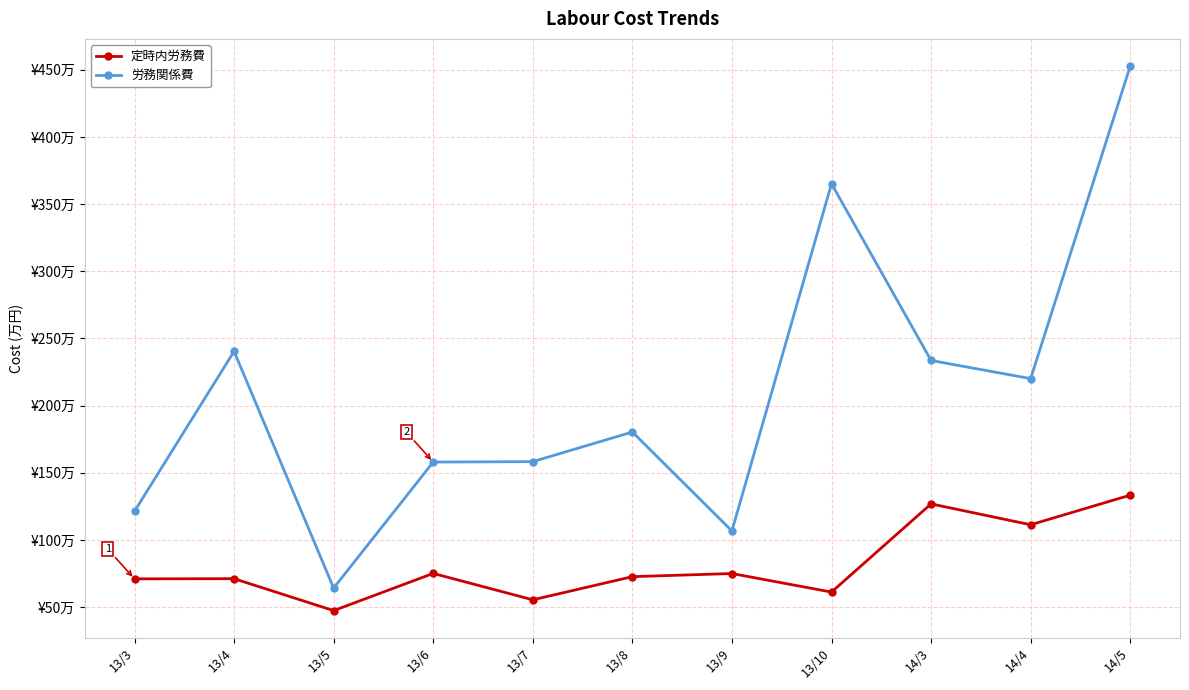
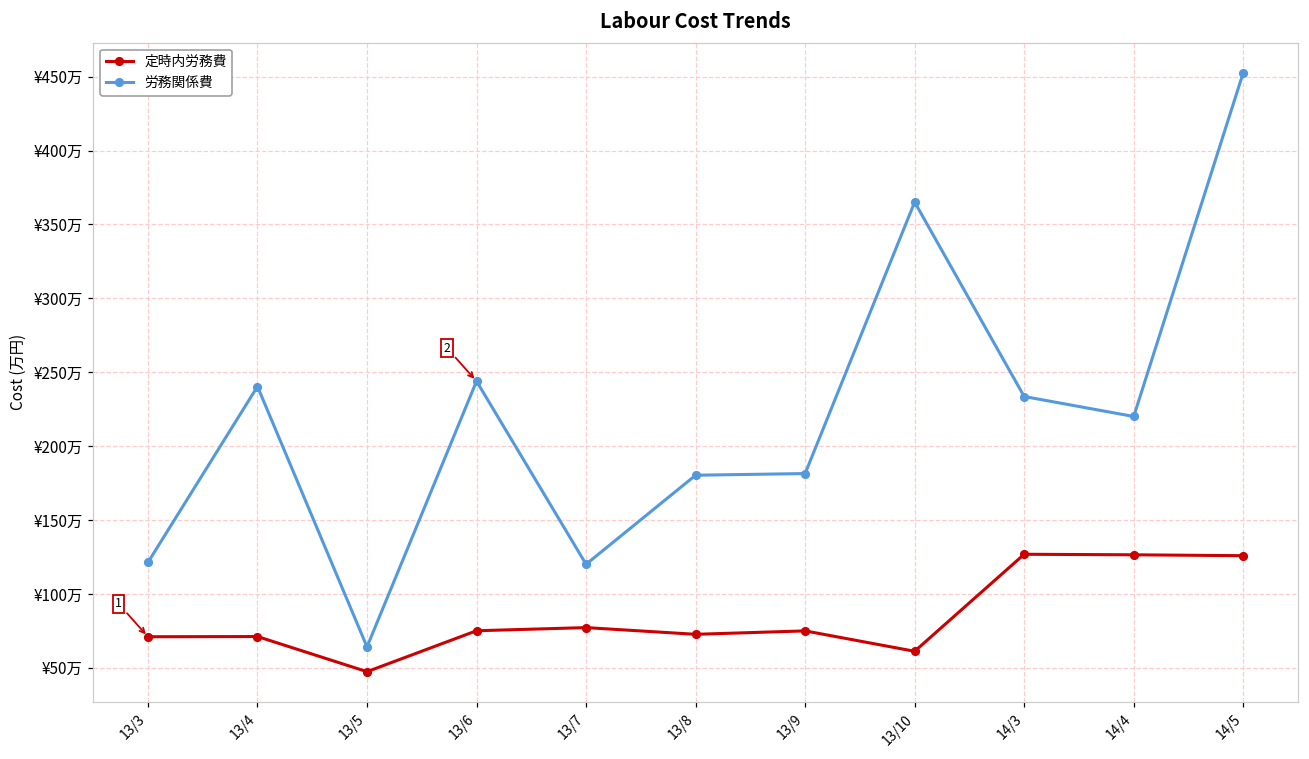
  {
    "定時内労務費": {
      "13/4": "¥71万",
      "13/5": "¥47万",
      "13/6": "¥75万",
-     "13/7": "¥55万",
+     "13/7": "¥77万",
      "13/8": "¥73万",
      "13/9": "¥75万",
      "13/10": "¥61万",
      "14/3": "¥127万",
-     "14/4": "¥111万",
-     "14/5": "¥133万"
+     "14/4": "¥126万",
+     "14/5": "¥126万"
    },
    "労務関係費": {
      "13/3": "¥121万",
      "13/4": "¥240万",
      "13/5": "¥64万",
-     "13/6": "¥158万",
-     "13/7": "¥158万",
+     "13/6": "¥244万",
+     "13/7": "¥120万",
      "13/8": "¥180万",
-     "13/9": "¥107万",
+     "13/9": "¥181万",
      "13/10": "¥365万",
      "14/3": "¥234万",
      "14/4": "¥220万",
      "14/5": "¥453万"
    }
  }
